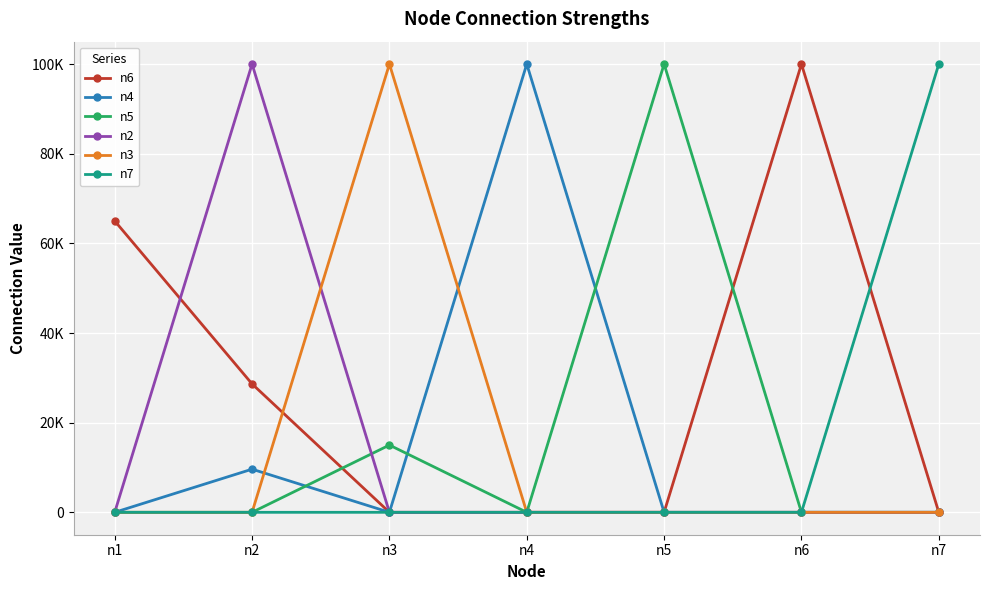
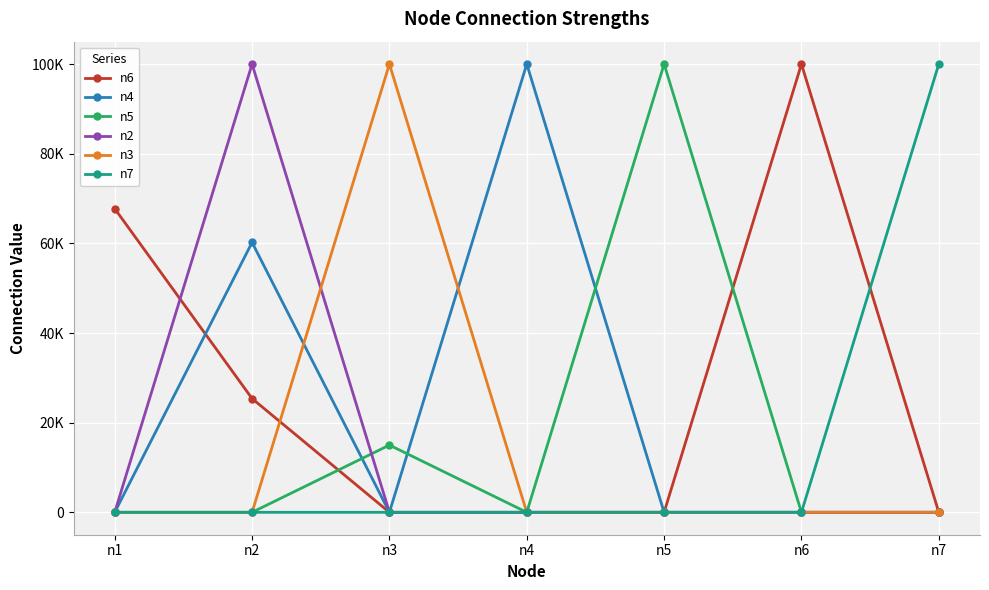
  {
    "n6": {
-     "n1": 65000,
-     "n2": 29000,
+     "n1": 68000,
+     "n2": 25000,
      "n6": 100000
    },
    "n4": {
-     "n2": 10000,
+     "n2": 60000,
      "n4": 100000
    },
    "n2": {
      "n2": 100000
    },
    "n3": {
      "n3": 100000
    }
  }
